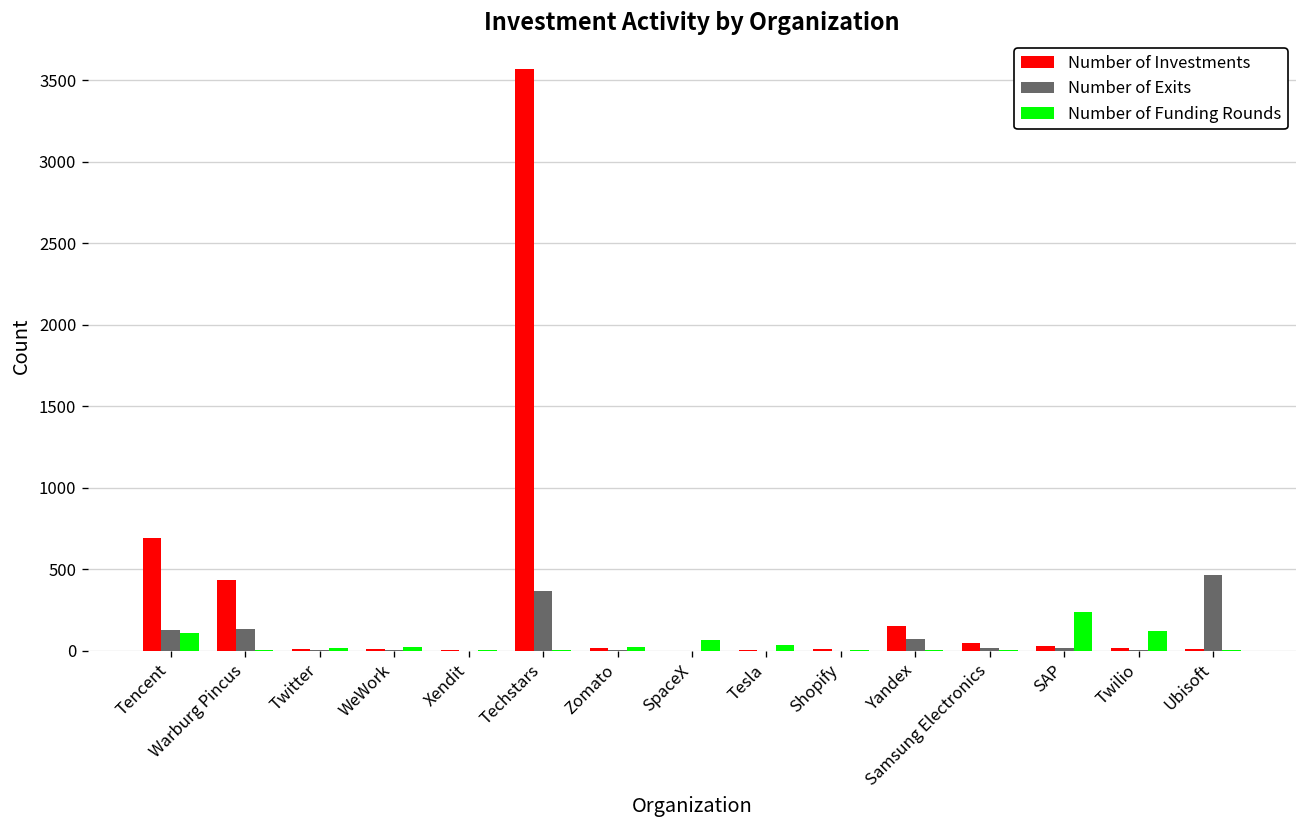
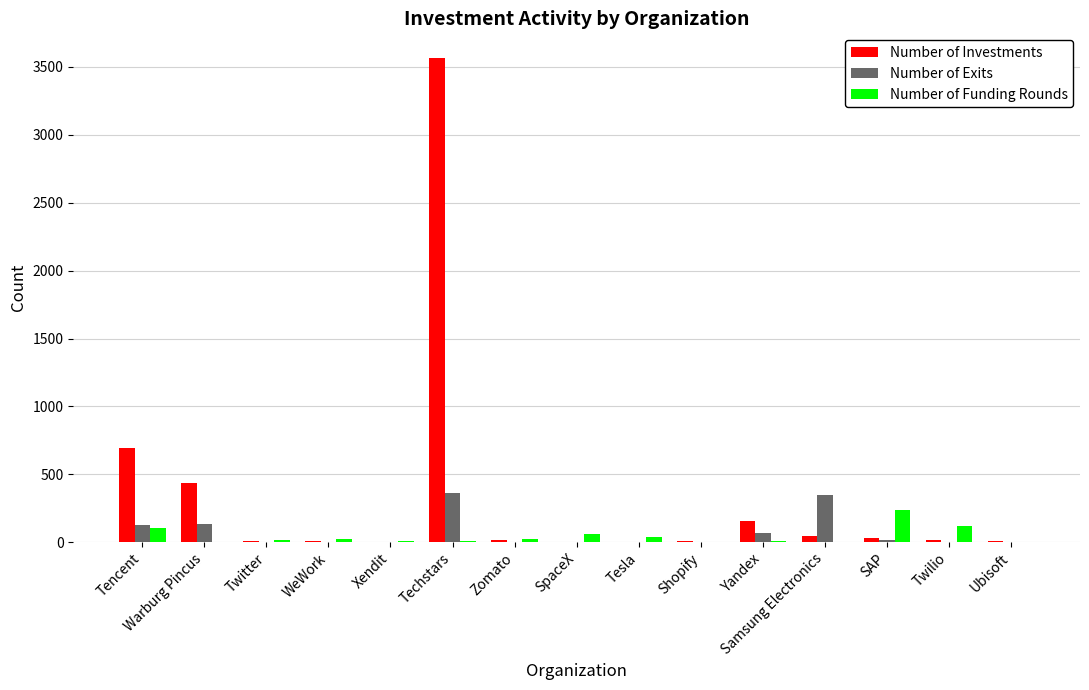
  {
    "Number of Investments": {
      "Tencent": 690,
      "Warburg Pincus": 430,
      "Techstars": 3570,
      "SpaceX": 0,
      "Yandex": 150,
      "Samsung Electronics": 50,
      "SAP": 30
    },
    "Number of Exits": {
      "Tencent": 130,
      "Warburg Pincus": 130,
      "Xendit": 0,
      "Techstars": 360,
      "SpaceX": 0,
      "Tesla": 0,
      "Shopify": 0,
      "Yandex": 70,
-     "Samsung Electronics": 20,
-     "Ubisoft": 460
+     "Samsung Electronics": 350,
+     "Ubisoft": 0
    },
    "Number of Funding Rounds": {
      "Tencent": 110,
      "Twitter": 20,
      "WeWork": 20,
      "Zomato": 20,
      "SpaceX": 60,
      "Tesla": 40,
      "SAP": 240,
      "Twilio": 120
    }
  }
